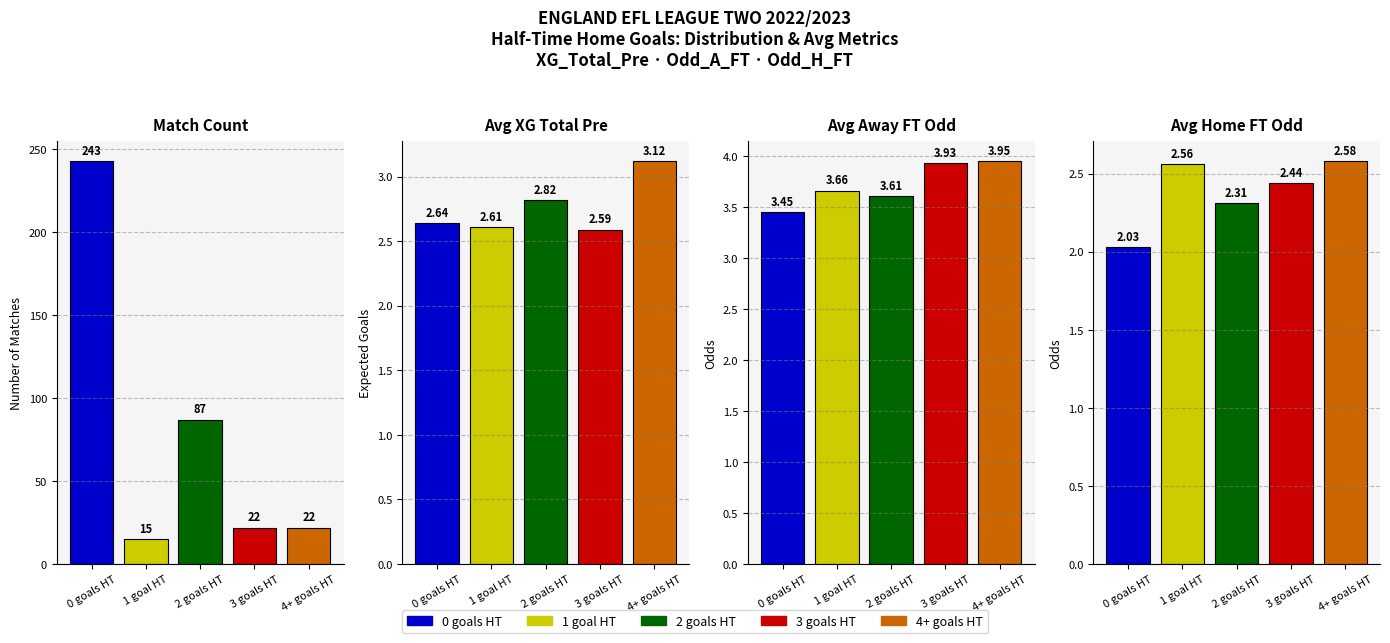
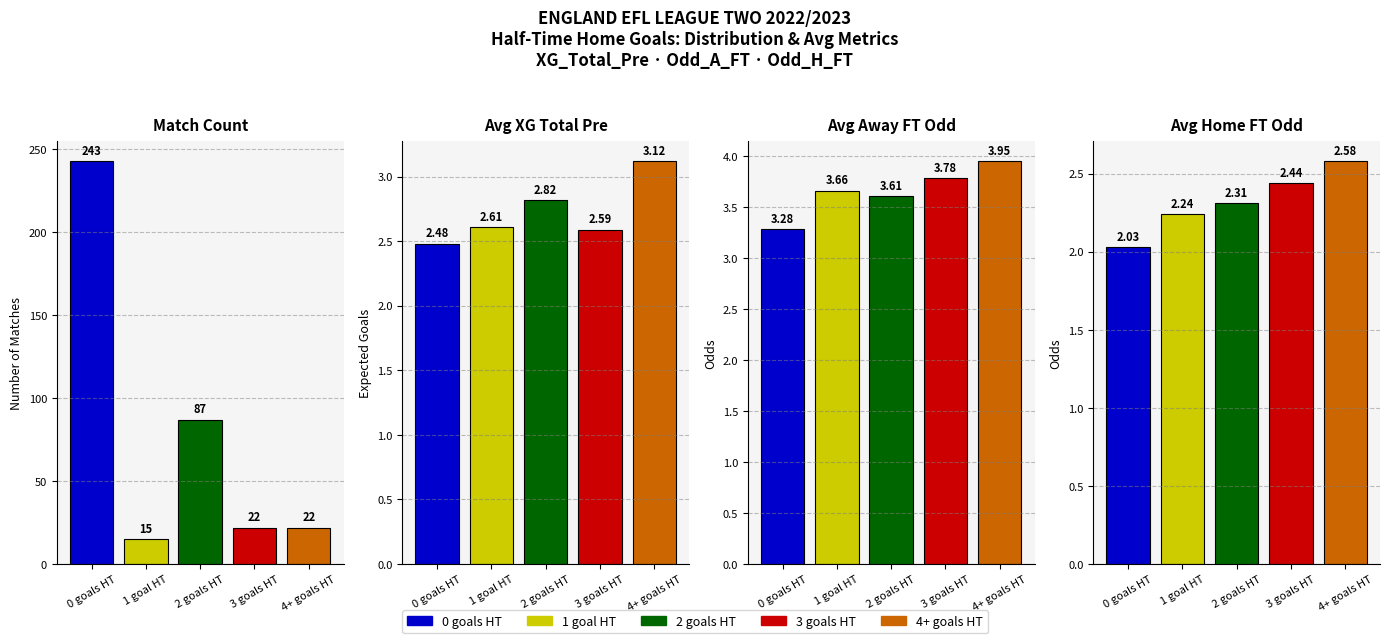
  {
    "Match Count": {
      "0 goals HT": 243,
      "1 goal HT": 15,
      "2 goals HT": 87,
      "3 goals HT": 22,
      "4+ goals HT": 22
    },
    "Avg XG Total Pre": {
-     "0 goals HT": 2.64,
+     "0 goals HT": 2.48,
      "1 goal HT": 2.61,
      "2 goals HT": 2.82,
      "3 goals HT": 2.59,
      "4+ goals HT": 3.12
    },
    "Avg Away FT Odd": {
-     "0 goals HT": 3.45,
+     "0 goals HT": 3.28,
      "1 goal HT": 3.66,
      "2 goals HT": 3.61,
-     "3 goals HT": 3.93,
+     "3 goals HT": 3.78,
      "4+ goals HT": 3.95
    },
    "Avg Home FT Odd": {
      "0 goals HT": 2.03,
-     "1 goal HT": 2.56,
+     "1 goal HT": 2.24,
      "2 goals HT": 2.31,
      "3 goals HT": 2.44,
      "4+ goals HT": 2.58
    }
  }
